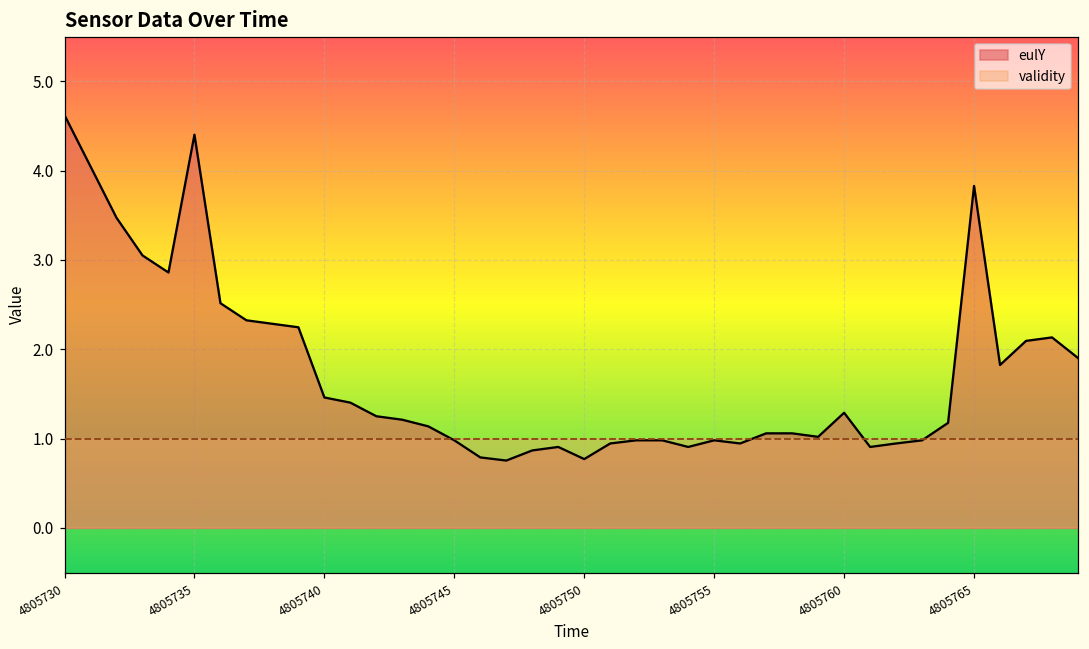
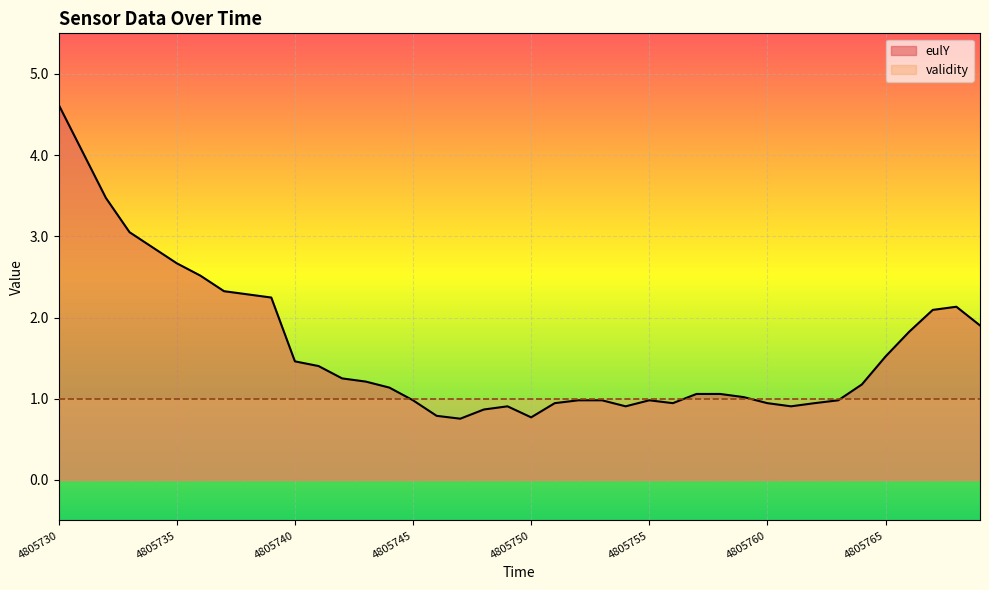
  {
    "eulY": {
      "4805730": 4.6,
-     "4805735": 4.4,
+     "4805735": 2.7,
      "4805740": 1.5,
      "4805750": 0.8,
-     "4805760": 1.3,
-     "4805765": 3.8
+     "4805760": 0.9,
+     "4805765": 1.5
    },
    "validity": {
      "4805730": 1.0,
      "4805735": 1.0,
      "4805740": 1.0,
      "4805750": 1.0,
      "4805760": 1.0,
      "4805765": 1.0
    }
  }
